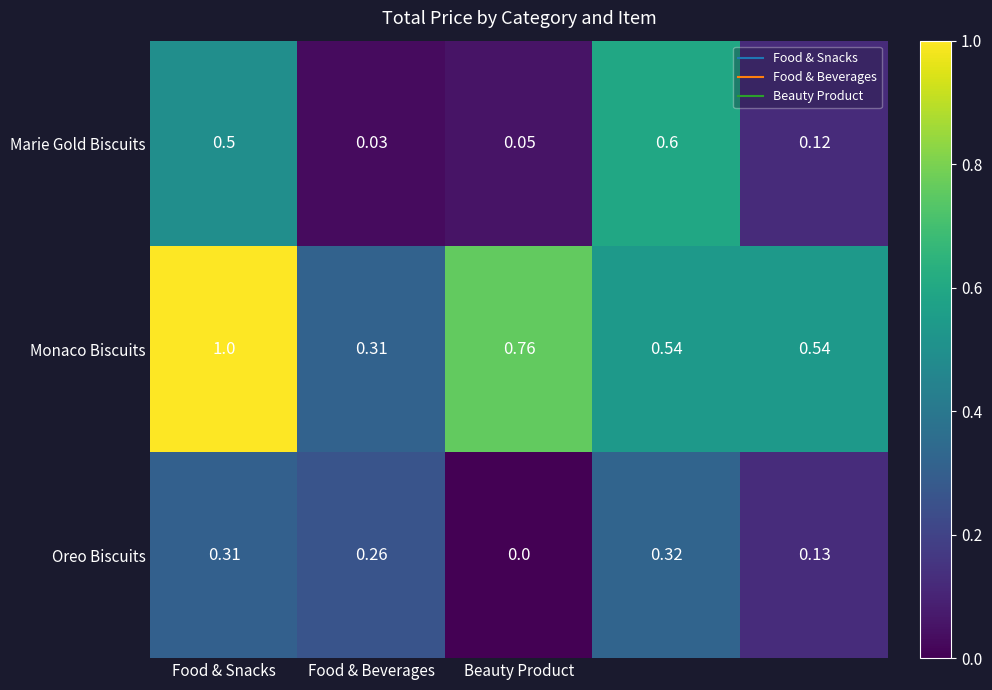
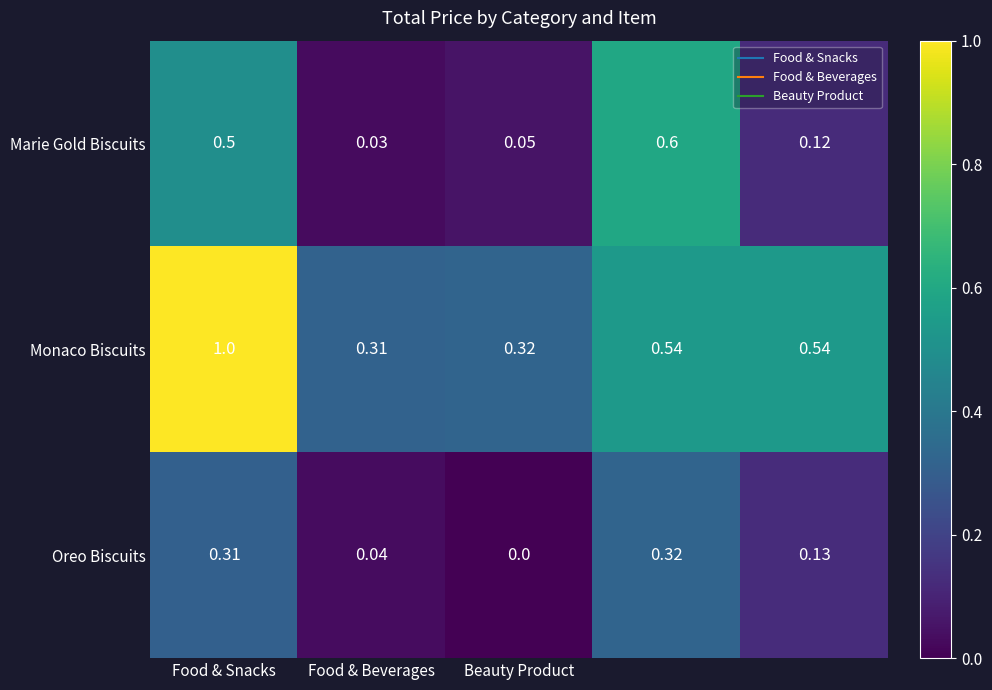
  {
    "Marie Gold Biscuits": {
      "Food & Snacks": 0.5,
      "Food & Beverages": 0.03,
      "Beauty Product": 0.05
    },
    "Monaco Biscuits": {
      "Food & Snacks": 1.0,
      "Food & Beverages": 0.31,
-     "Beauty Product": 0.76
+     "Beauty Product": 0.32
    },
    "Oreo Biscuits": {
      "Food & Snacks": 0.31,
-     "Food & Beverages": 0.26,
+     "Food & Beverages": 0.04,
      "Beauty Product": 0.0
    }
  }
